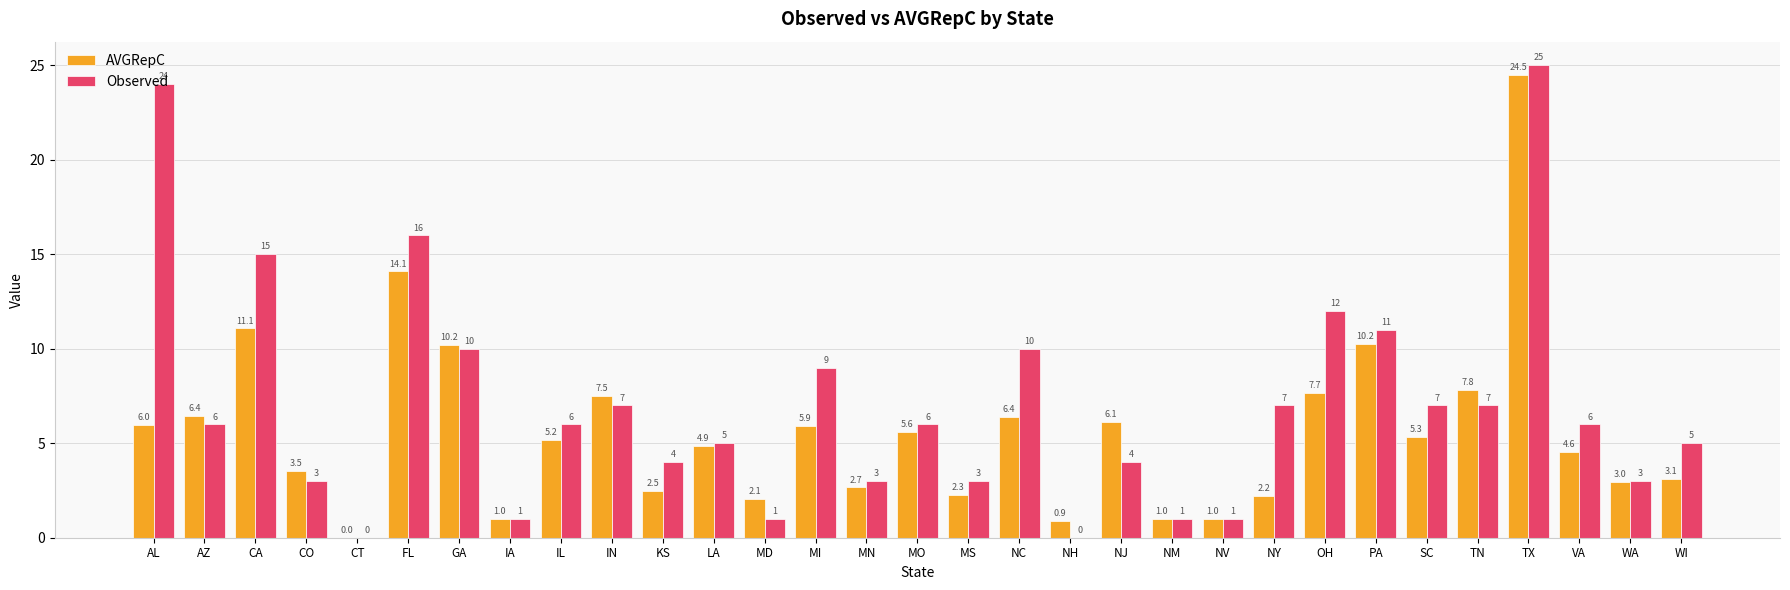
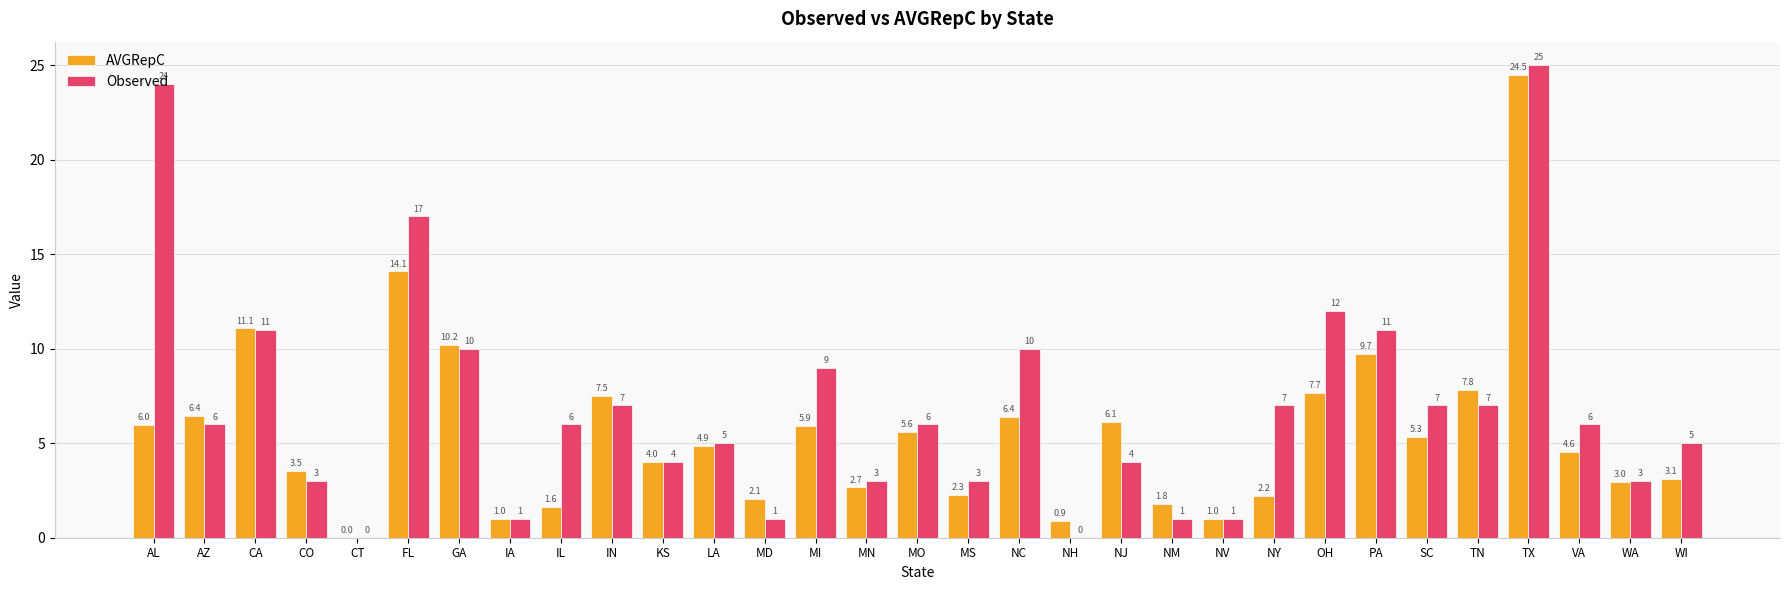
  {
    "AVGRepC": {
      "AL": 6.0,
      "AZ": 6.4,
      "CA": 11.1,
      "CO": 3.5,
      "CT": 0.0,
      "FL": 14.1,
      "GA": 10.2,
      "IA": 1.0,
-     "IL": 5.2,
+     "IL": 1.6,
      "IN": 7.5,
-     "KS": 2.5,
+     "KS": 4.0,
      "LA": 4.9,
      "MD": 2.1,
      "MI": 5.9,
      "MN": 2.7,
      "MO": 5.6,
      "MS": 2.3,
      "NC": 6.4,
      "NH": 0.9,
      "NJ": 6.1,
-     "NM": 1.0,
+     "NM": 1.8,
      "NV": 1.0,
      "NY": 2.2,
      "OH": 7.7,
-     "PA": 10.2,
+     "PA": 9.7,
      "SC": 5.3,
      "TN": 7.8,
      "TX": 24.5,
      "VA": 4.6,
      "WA": 3.0,
      "WI": 3.1
    },
    "Observed": {
      "AL": 24,
      "AZ": 6,
-     "CA": 15,
+     "CA": 11,
      "CO": 3,
      "CT": 0,
-     "FL": 16,
+     "FL": 17,
      "GA": 10,
      "IA": 1,
      "IL": 6,
      "IN": 7,
      "KS": 4,
      "LA": 5,
      "MD": 1,
      "MI": 9,
      "MN": 3,
      "MO": 6,
      "MS": 3,
      "NC": 10,
      "NH": 0,
      "NJ": 4,
      "NM": 1,
      "NV": 1,
      "NY": 7,
      "OH": 12,
      "PA": 11,
      "SC": 7,
      "TN": 7,
      "TX": 25,
      "VA": 6,
      "WA": 3,
      "WI": 5
    }
  }
